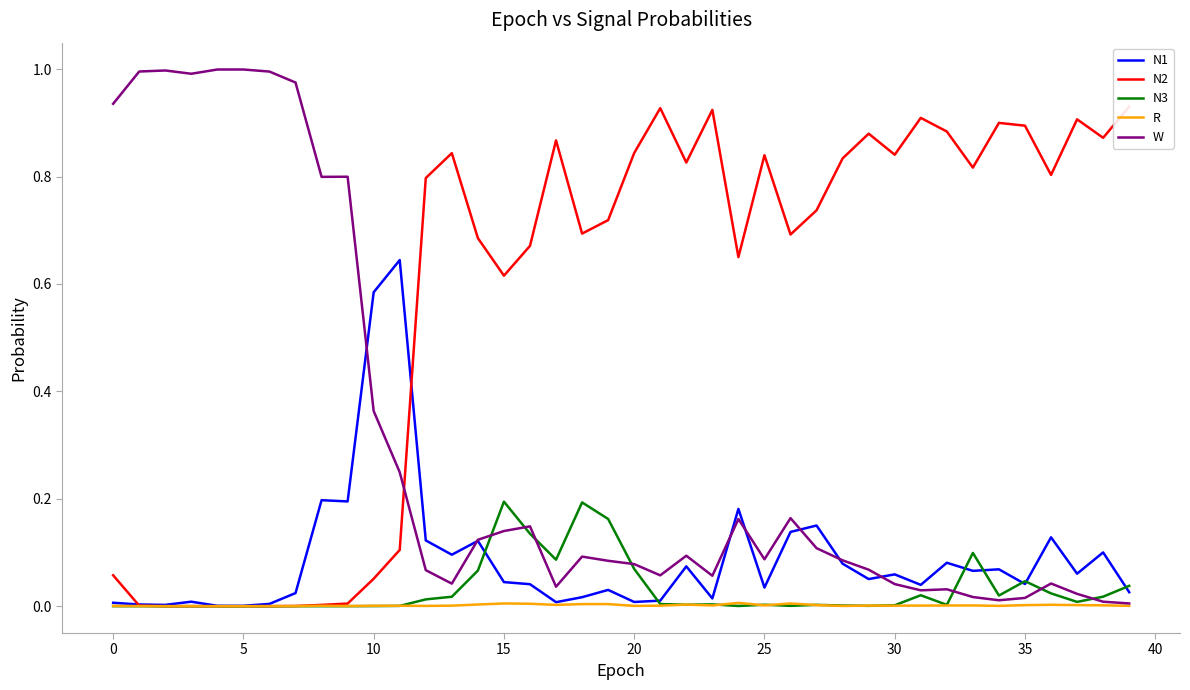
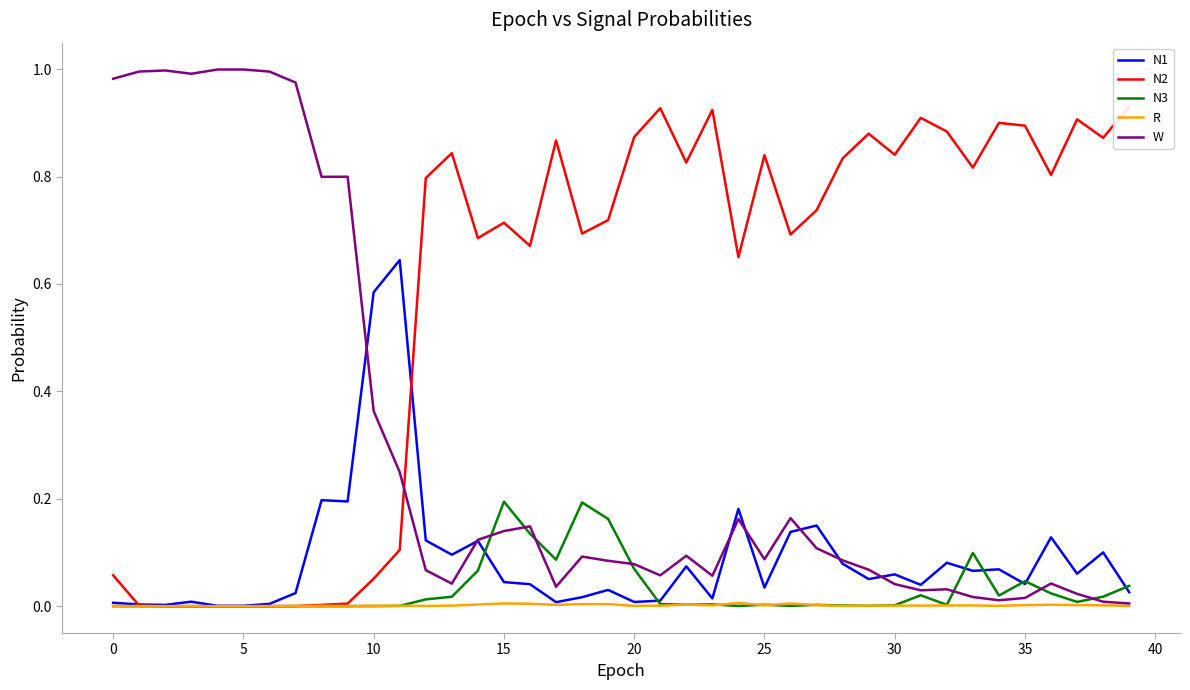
  {
    "N1": {
      "0": 0.01,
      "10": 0.58,
      "15": 0.04,
      "20": 0.01,
      "25": 0.03,
      "30": 0.06,
      "35": 0.04
    },
    "N2": {
      "0": 0.06,
      "10": 0.05,
-     "15": 0.62,
-     "20": 0.84,
+     "15": 0.71,
+     "20": 0.87,
      "25": 0.84,
      "30": 0.84,
      "35": 0.89
    },
    "N3": {
      "15": 0.19,
      "20": 0.07,
      "35": 0.05
    },
    "R": {
      "15": 0.01,
      "20": 0.00,
      "35": 0.00
    },
    "W": {
-     "0": 0.94,
+     "0": 0.98,
      "5": 1.00,
      "10": 0.36,
      "15": 0.14,
      "20": 0.08,
      "25": 0.09,
      "30": 0.04,
      "35": 0.02
    }
  }
